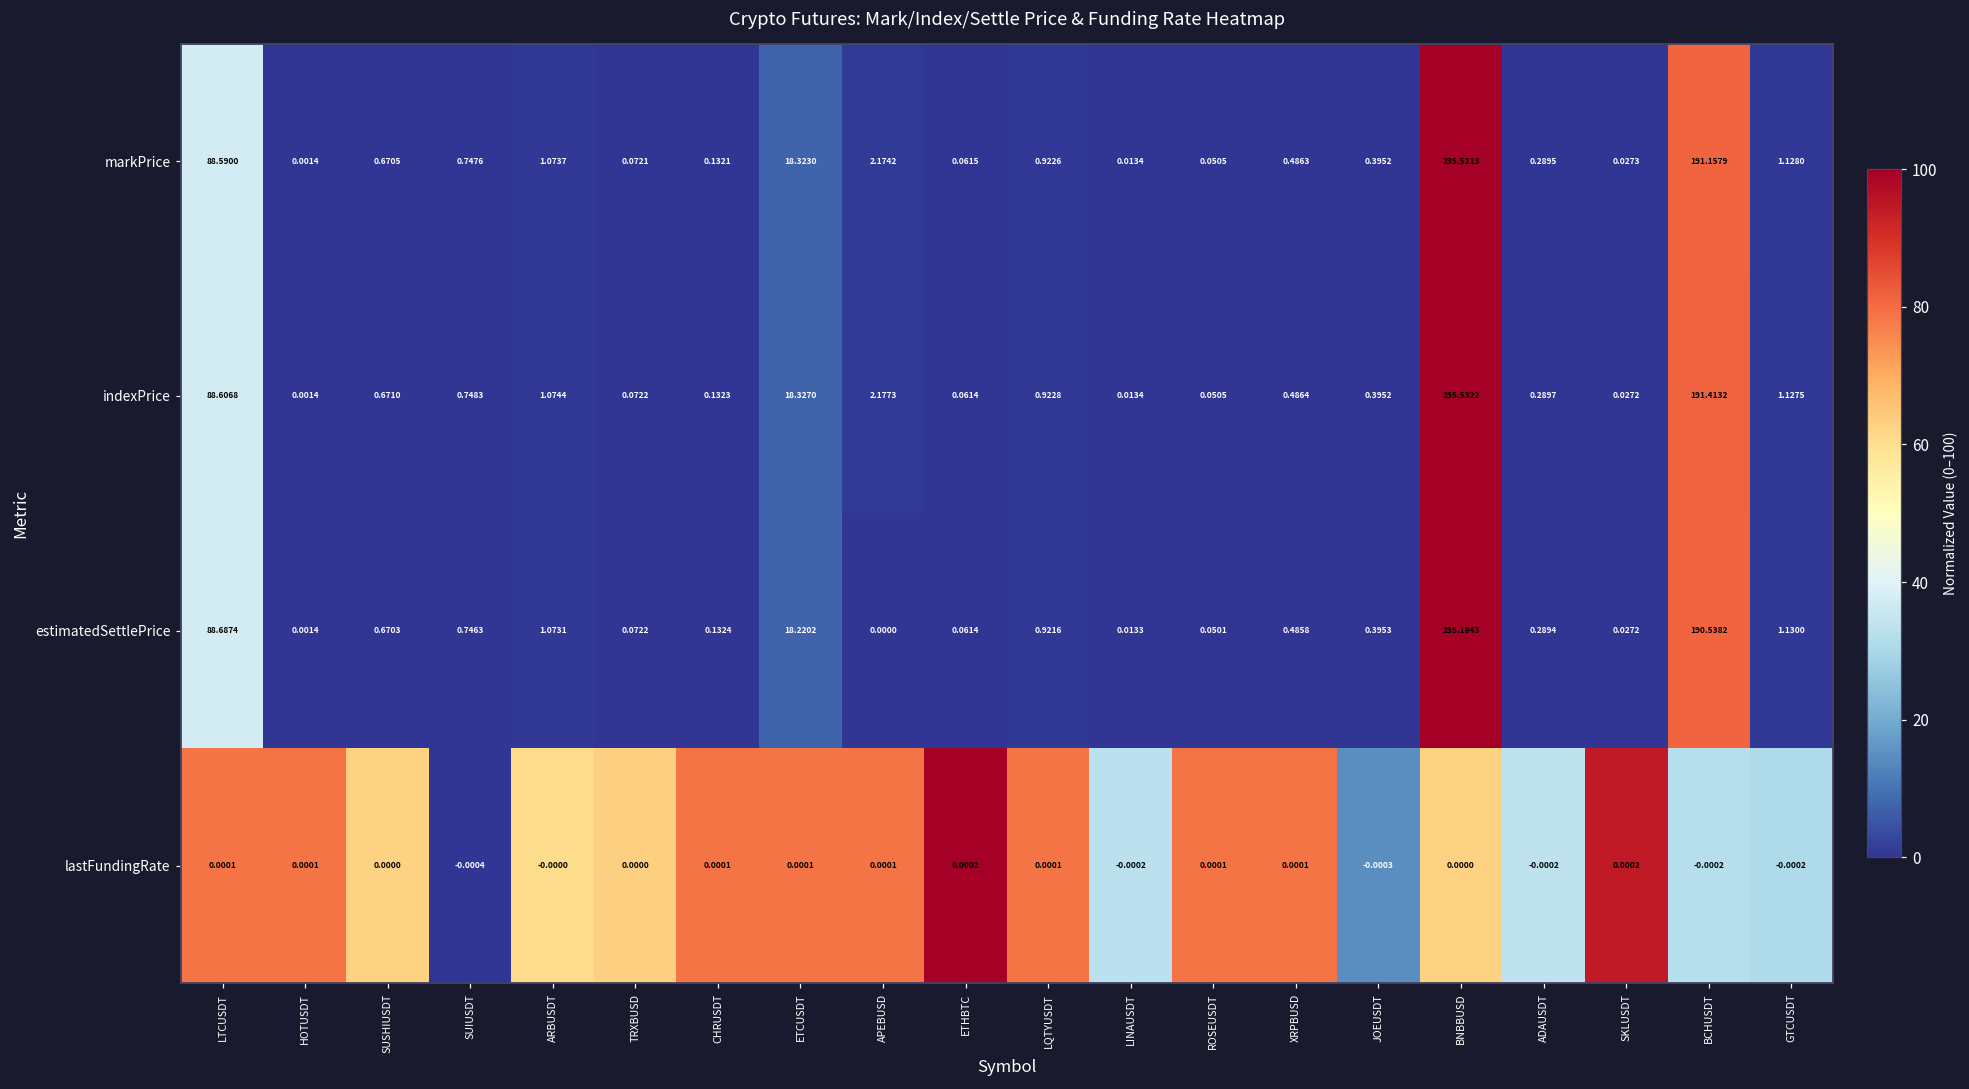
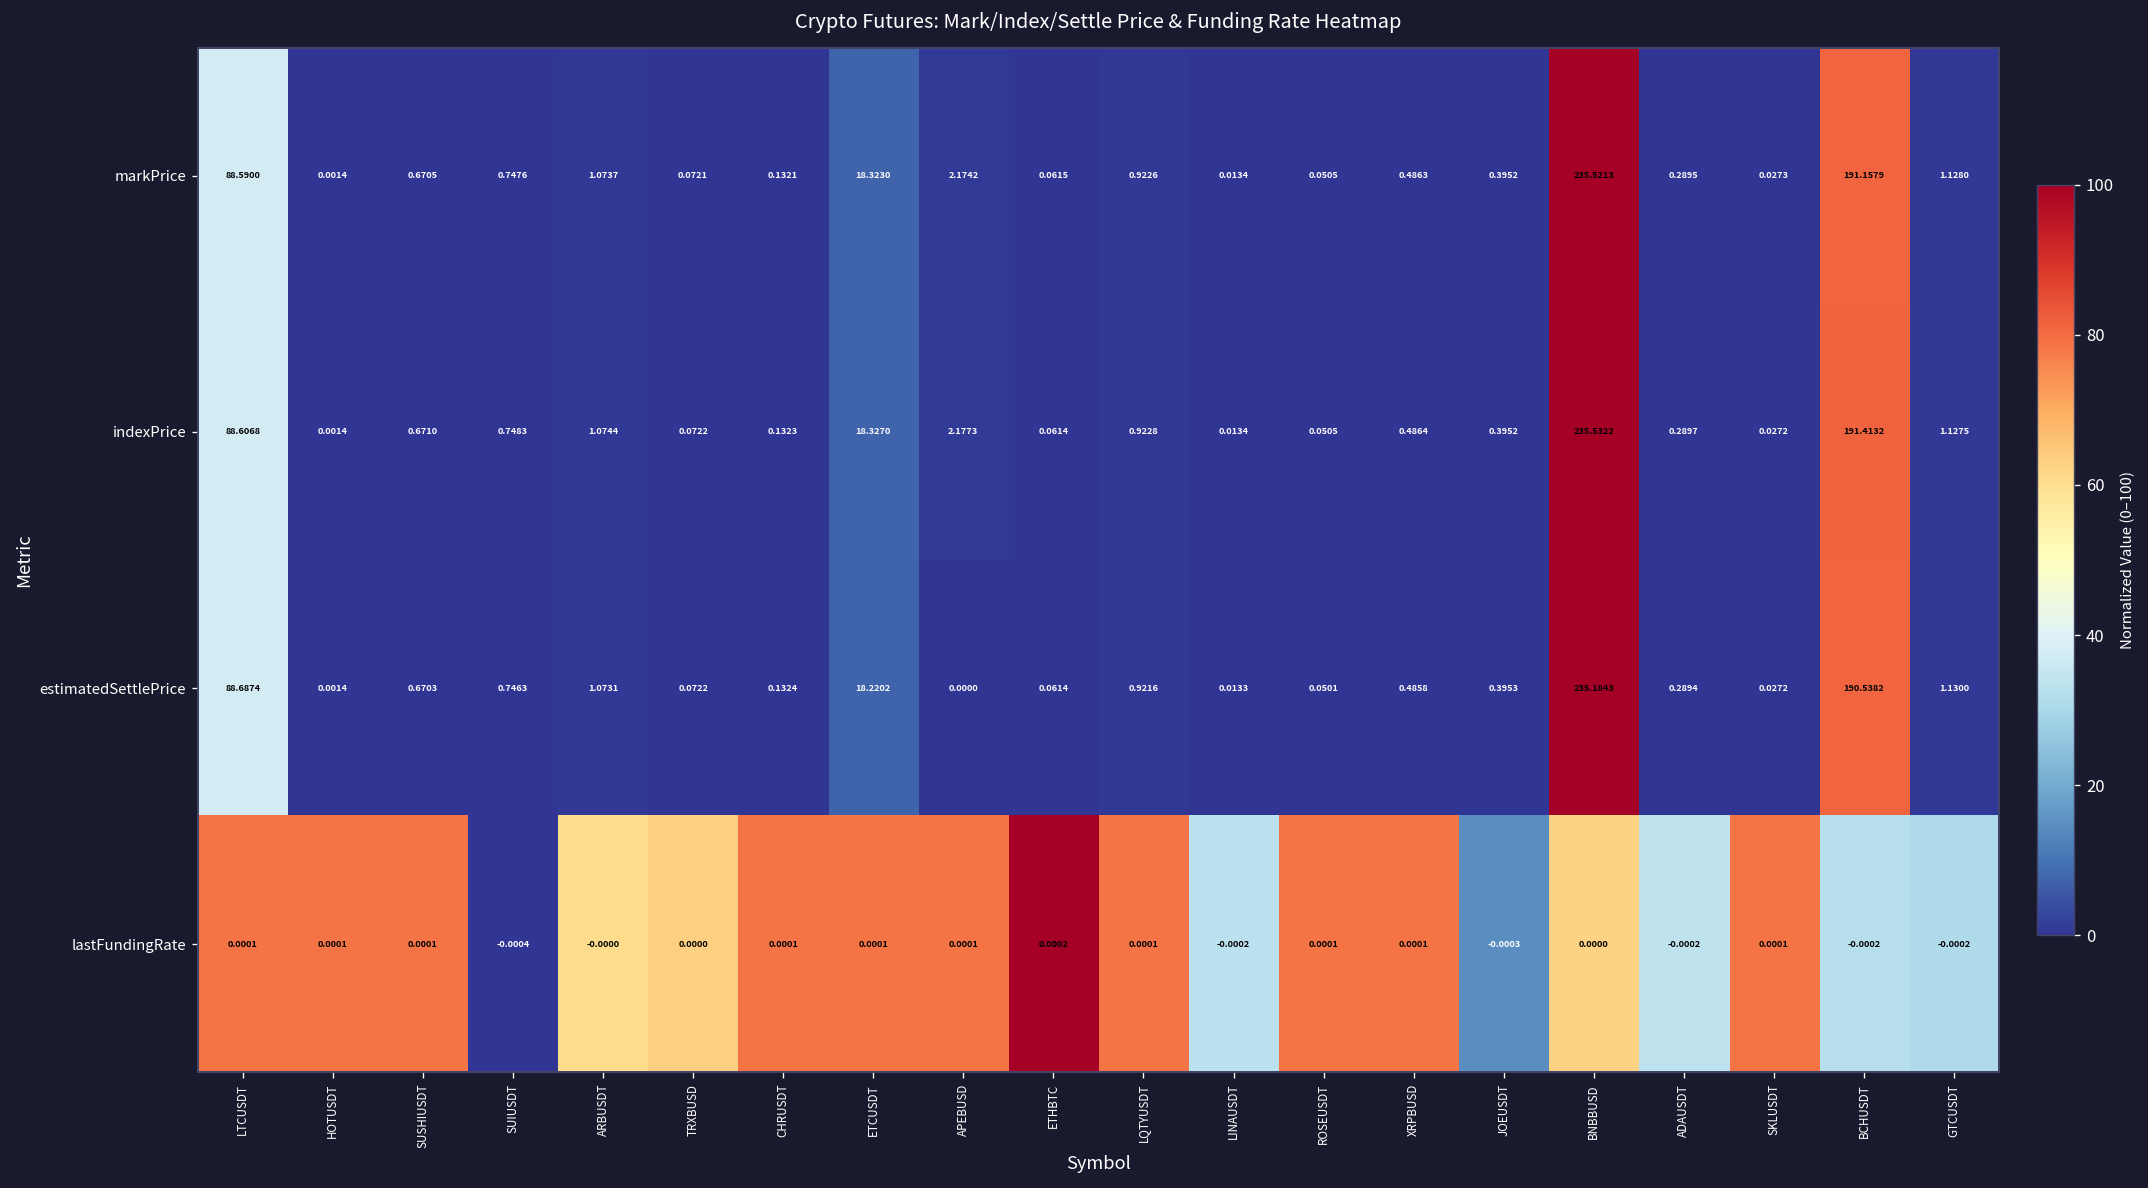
  {
    "markPrice": {
      "LTCUSDT": 88.5900,
      "HOTUSDT": 0.0014,
      "SUSHIUSDT": 0.6705,
      "SUIUSDT": 0.7476,
      "ARBUSDT": 1.0737,
      "TRXBUSD": 0.0721,
      "CHRUSDT": 0.1321,
      "ETCUSDT": 18.3230,
      "APEBUSD": 2.1742,
      "ETHBTC": 0.0615,
      "LQTYUSDT": 0.9226,
      "LINAUSDT": 0.0134,
      "ROSEUSDT": 0.0505,
      "XRPBUSD": 0.4863,
      "JOEUSDT": 0.3952,
      "BNBBUSD": 235.5213,
      "ADAUSDT": 0.2895,
      "SKLUSDT": 0.0273,
      "BCHUSDT": 191.1579,
      "GTCUSDT": 1.1280
    },
    "indexPrice": {
      "LTCUSDT": 88.6068,
      "HOTUSDT": 0.0014,
      "SUSHIUSDT": 0.6710,
      "SUIUSDT": 0.7483,
      "ARBUSDT": 1.0744,
      "TRXBUSD": 0.0722,
      "CHRUSDT": 0.1323,
      "ETCUSDT": 18.3270,
      "APEBUSD": 2.1773,
      "ETHBTC": 0.0614,
      "LQTYUSDT": 0.9228,
      "LINAUSDT": 0.0134,
      "ROSEUSDT": 0.0505,
      "XRPBUSD": 0.4864,
      "JOEUSDT": 0.3952,
      "BNBBUSD": 235.5322,
      "ADAUSDT": 0.2897,
      "SKLUSDT": 0.0272,
      "BCHUSDT": 191.4132,
      "GTCUSDT": 1.1275
    },
    "estimatedSettlePrice": {
      "LTCUSDT": 88.6874,
      "HOTUSDT": 0.0014,
      "SUSHIUSDT": 0.6703,
      "SUIUSDT": 0.7463,
      "ARBUSDT": 1.0731,
      "TRXBUSD": 0.0722,
      "CHRUSDT": 0.1324,
      "ETCUSDT": 18.2202,
      "APEBUSD": 0.0000,
      "ETHBTC": 0.0614,
      "LQTYUSDT": 0.9216,
      "LINAUSDT": 0.0133,
      "ROSEUSDT": 0.0501,
      "XRPBUSD": 0.4858,
      "JOEUSDT": 0.3953,
      "BNBBUSD": 235.1843,
      "ADAUSDT": 0.2894,
      "SKLUSDT": 0.0272,
      "BCHUSDT": 190.5382,
      "GTCUSDT": 1.1300
    },
    "lastFundingRate": {
      "LTCUSDT": 0.0001,
      "HOTUSDT": 0.0001,
-     "SUSHIUSDT": 0.0000,
+     "SUSHIUSDT": 0.0001,
      "SUIUSDT": -0.0004,
      "ARBUSDT": -0.0000,
      "TRXBUSD": 0.0000,
      "CHRUSDT": 0.0001,
      "ETCUSDT": 0.0001,
      "APEBUSD": 0.0001,
      "ETHBTC": 0.0002,
      "LQTYUSDT": 0.0001,
      "LINAUSDT": -0.0002,
      "ROSEUSDT": 0.0001,
      "XRPBUSD": 0.0001,
      "JOEUSDT": -0.0003,
      "BNBBUSD": 0.0000,
      "ADAUSDT": -0.0002,
-     "SKLUSDT": 0.0002,
+     "SKLUSDT": 0.0001,
      "BCHUSDT": -0.0002,
      "GTCUSDT": -0.0002
    }
  }
